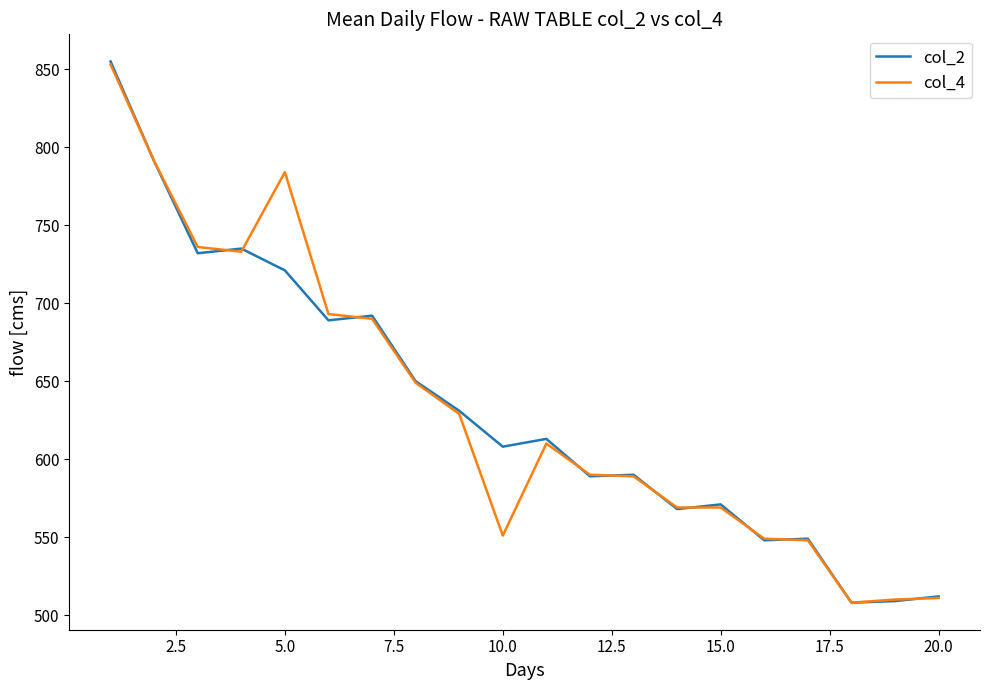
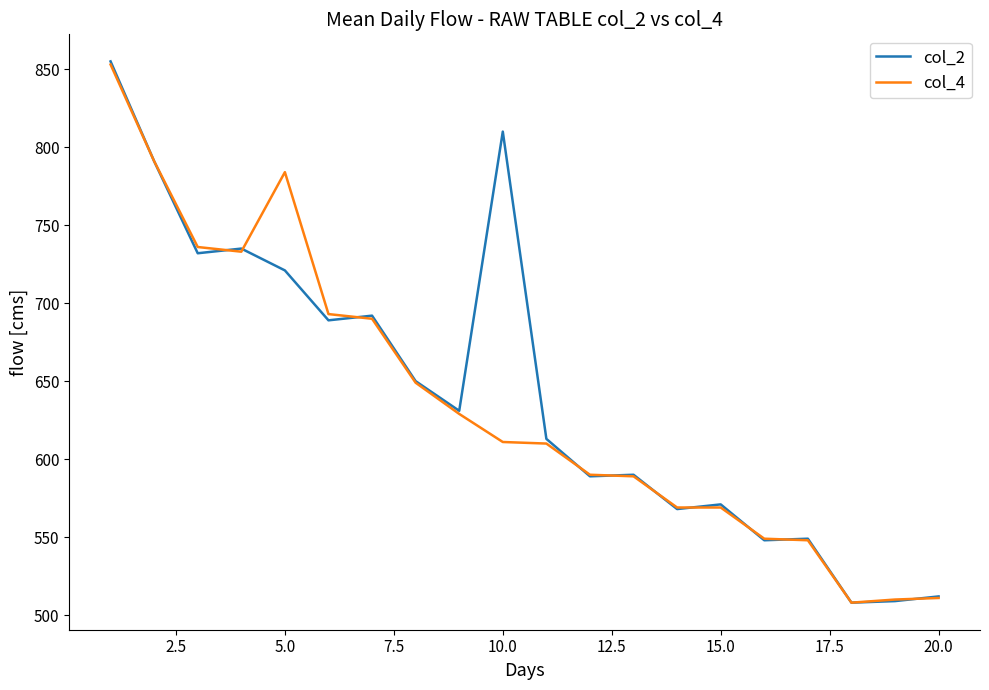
  {
    "col_2": {
      "5.0": 721,
-     "10.0": 608,
+     "10.0": 810,
      "15.0": 571
    },
    "col_4": {
      "5.0": 784,
-     "10.0": 551,
+     "10.0": 611,
      "15.0": 569
    }
  }
